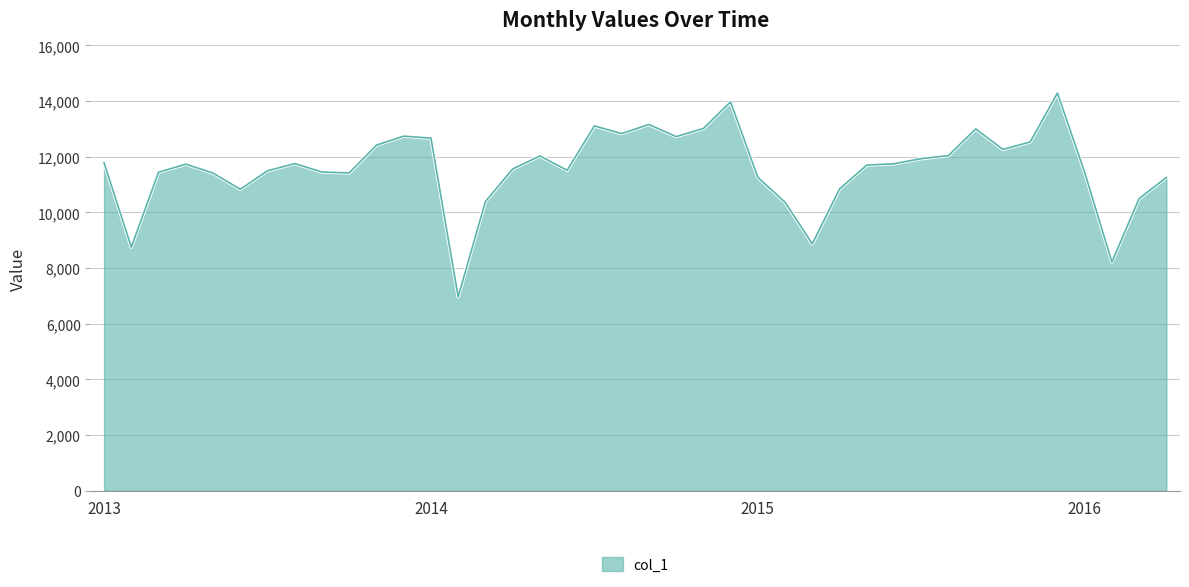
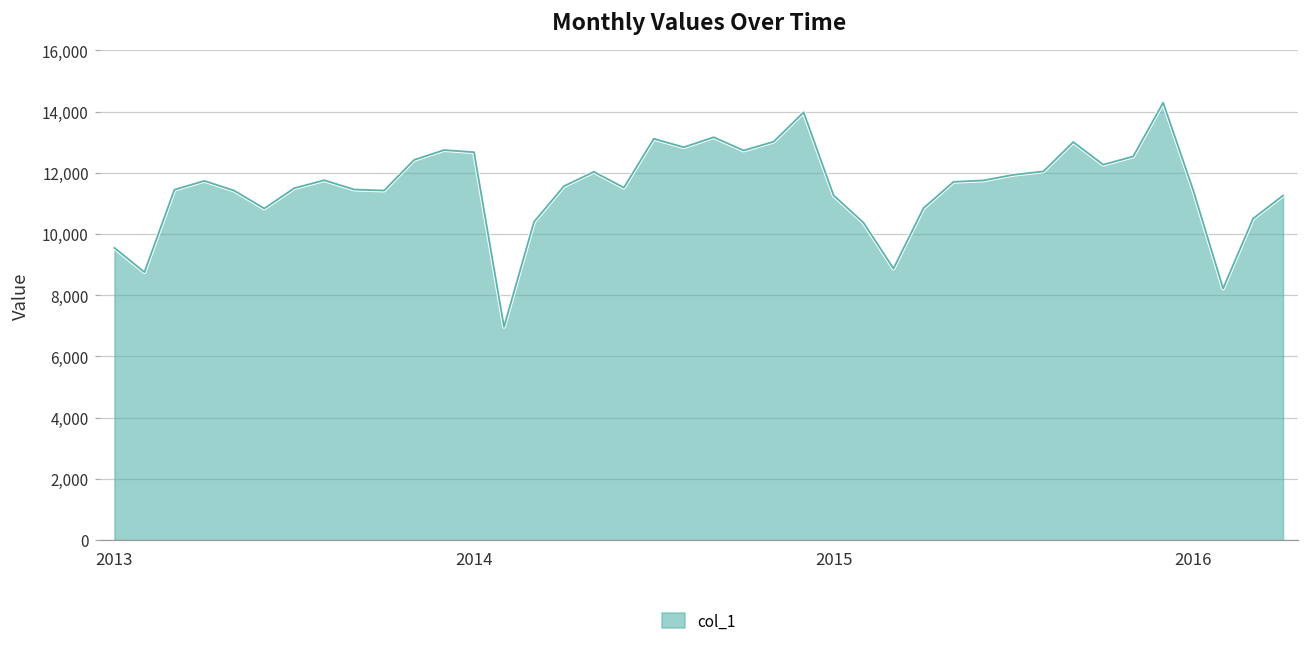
  {
-   "2013": "11,800",
+   "2013": "9,500",
    "2014": "12,700",
    "2015": "11,300",
    "2016": "11,400"
  }
